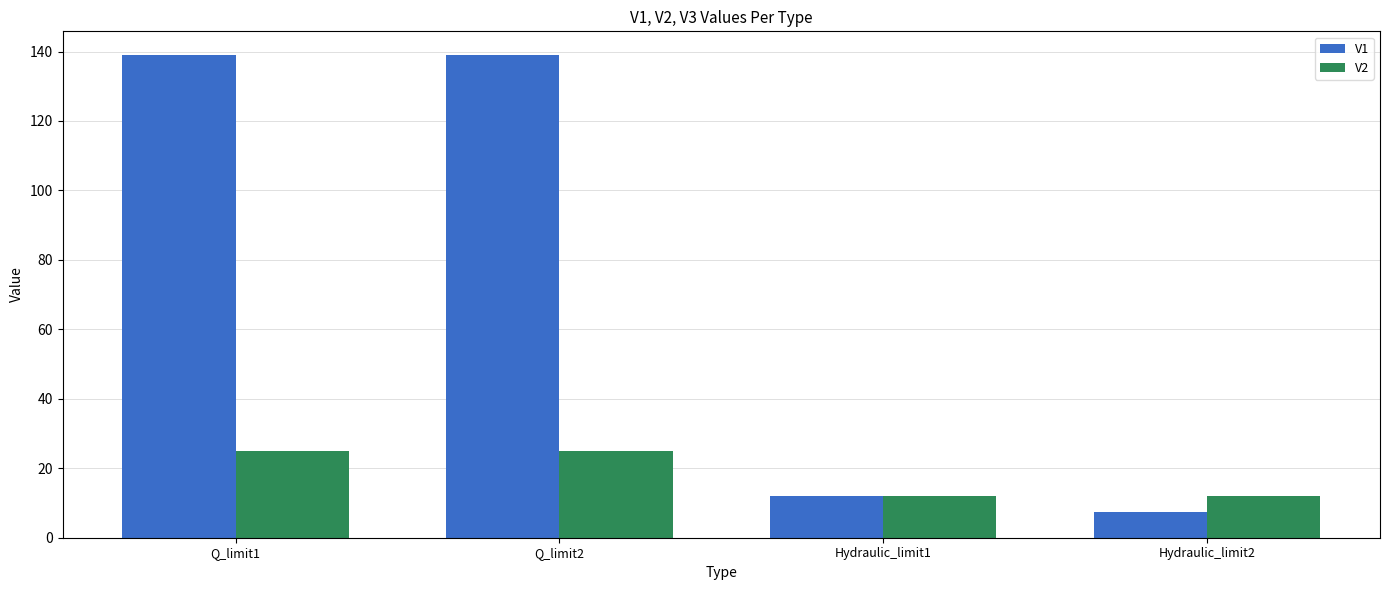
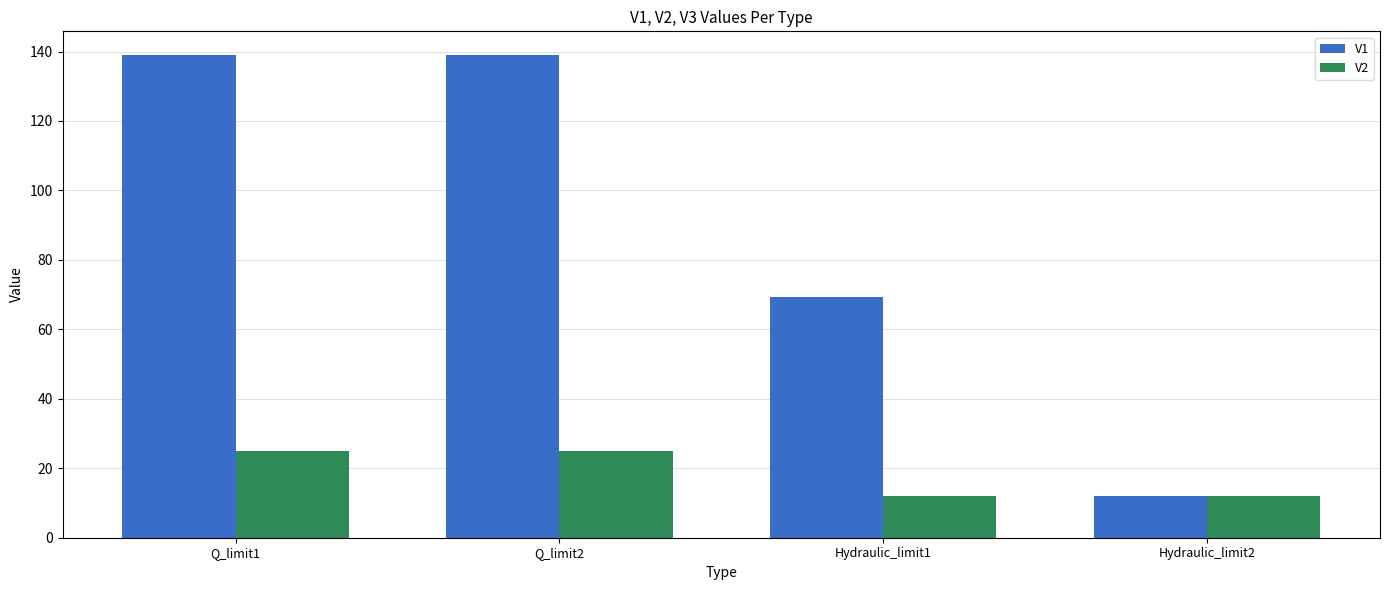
  {
    "V1": {
      "Q_limit1": 139,
      "Q_limit2": 139,
-     "Hydraulic_limit1": 12,
-     "Hydraulic_limit2": 8
+     "Hydraulic_limit1": 69,
+     "Hydraulic_limit2": 12
    },
    "V2": {
      "Q_limit1": 25,
      "Q_limit2": 25,
      "Hydraulic_limit1": 12,
      "Hydraulic_limit2": 12
    }
  }
